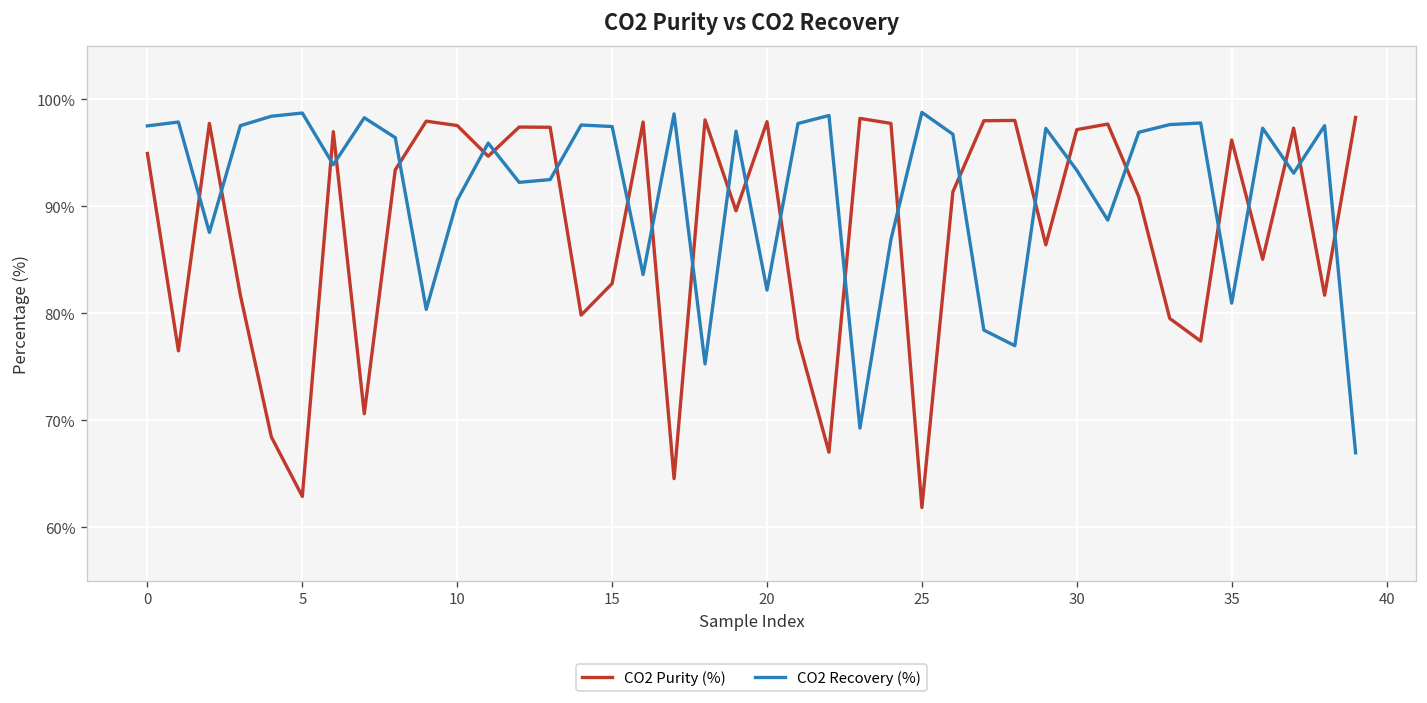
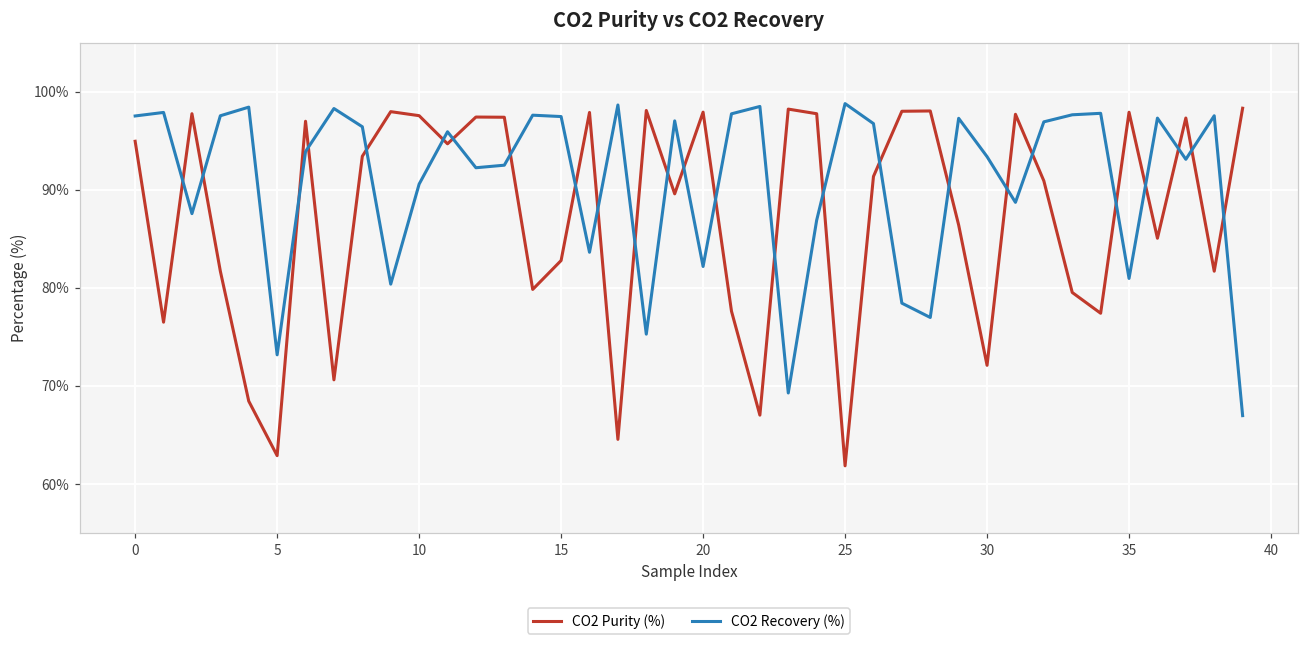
  {
    "CO2 Purity (%)": {
      "0": "95%",
      "5": "63%",
      "10": "98%",
      "15": "83%",
      "20": "98%",
      "25": "62%",
-     "30": "97%",
-     "35": "96%"
+     "30": "72%",
+     "35": "98%"
    },
    "CO2 Recovery (%)": {
      "0": "98%",
-     "5": "99%",
+     "5": "73%",
      "10": "91%",
      "15": "97%",
      "20": "82%",
      "25": "99%",
      "30": "93%",
      "35": "81%"
    }
  }
